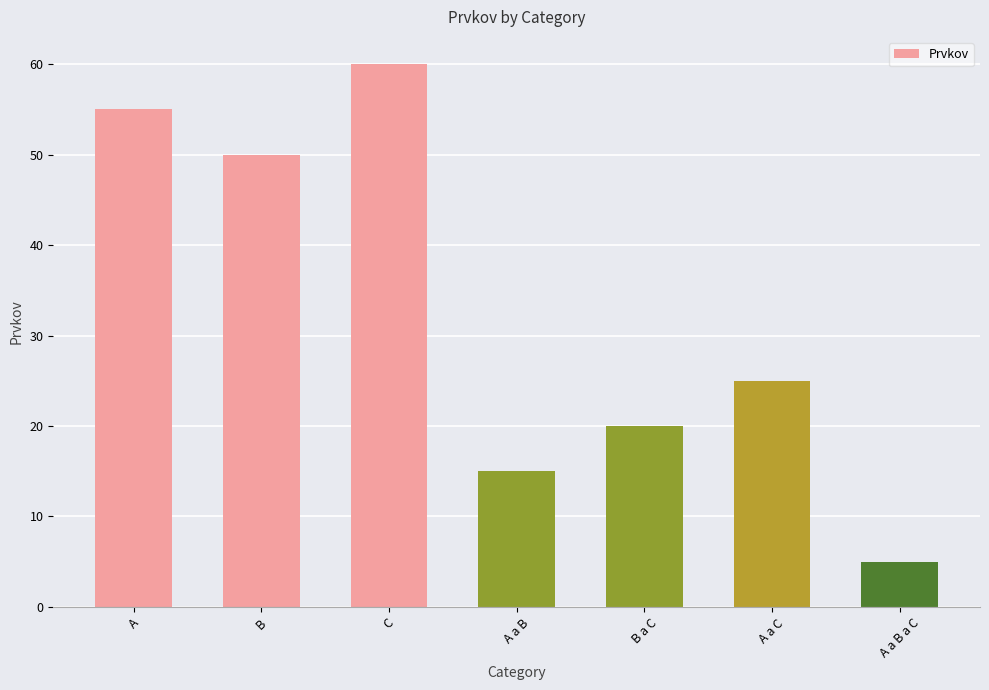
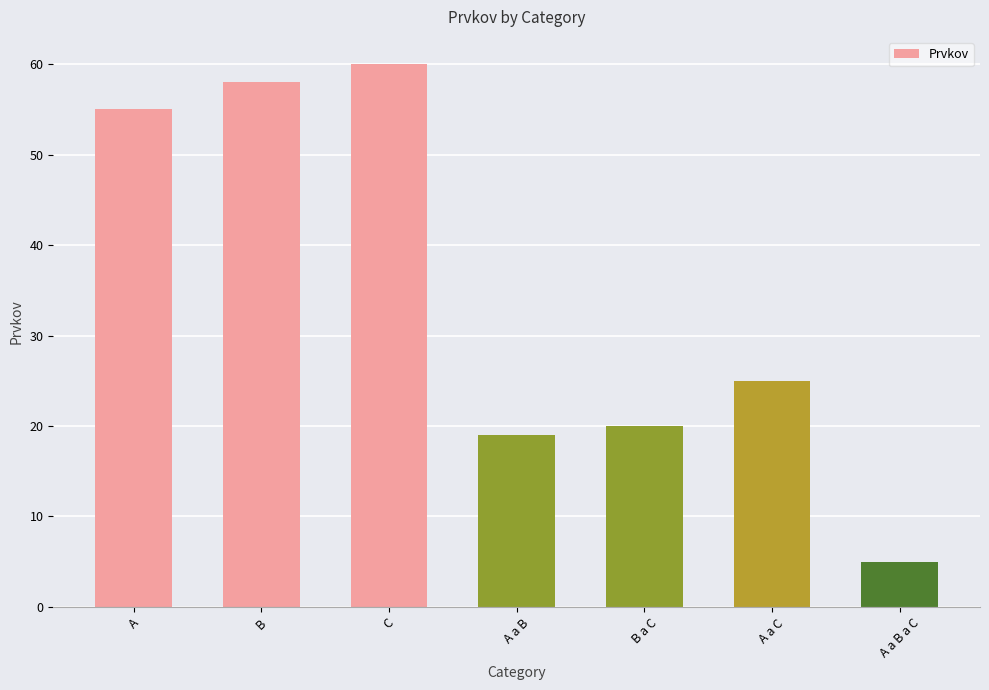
  {
    "A": 55,
-   "B": 50,
+   "B": 58,
    "C": 60,
-   "A a B": 15,
+   "A a B": 19,
    "B a C": 20,
    "A a C": 25,
    "A a B a C": 5
  }
